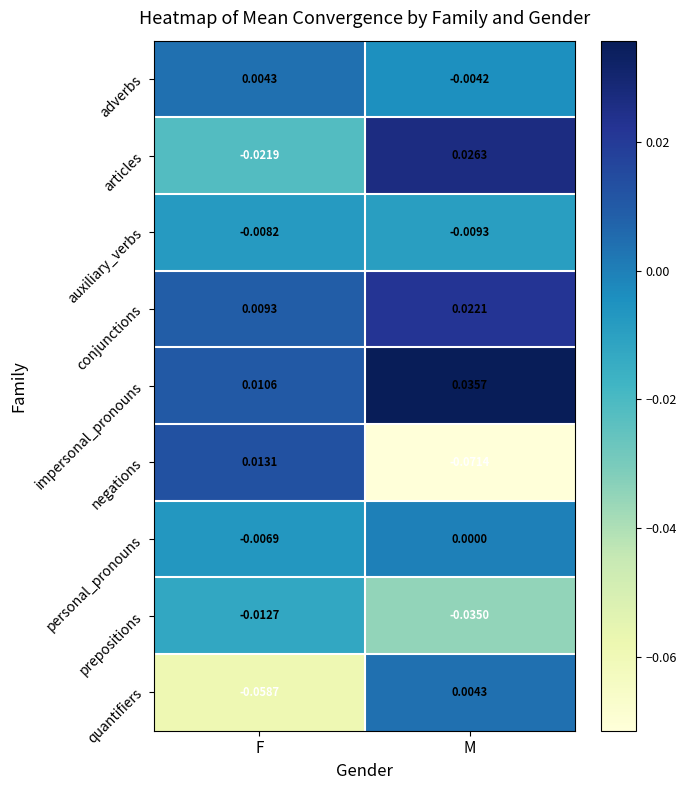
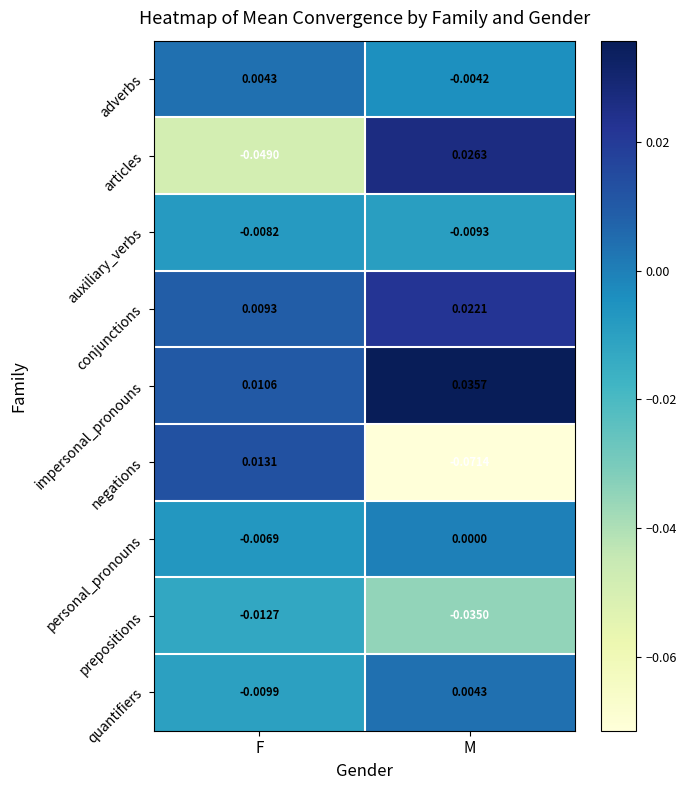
  {
    "adverbs": {
      "F": 0.0043,
      "M": -0.0042
    },
    "articles": {
-     "F": -0.0219,
+     "F": -0.0490,
      "M": 0.0263
    },
    "auxiliary_verbs": {
      "F": -0.0082,
      "M": -0.0093
    },
    "conjunctions": {
      "F": 0.0093,
      "M": 0.0221
    },
    "impersonal_pronouns": {
      "F": 0.0106,
      "M": 0.0357
    },
    "negations": {
      "F": 0.0131
    },
    "personal_pronouns": {
      "F": -0.0069,
      "M": 0.0000
    },
    "prepositions": {
      "F": -0.0127,
      "M": -0.0350
    },
    "quantifiers": {
-     "F": -0.0587,
+     "F": -0.0099,
      "M": 0.0043
    }
  }
